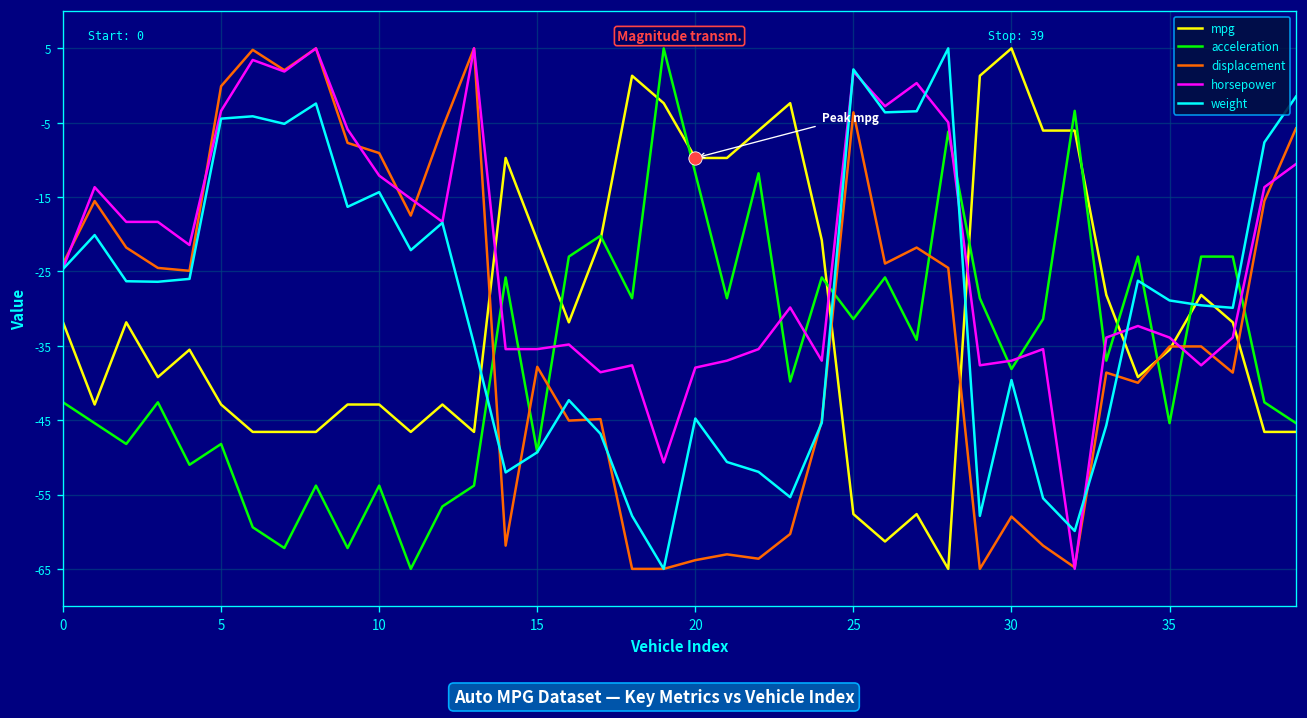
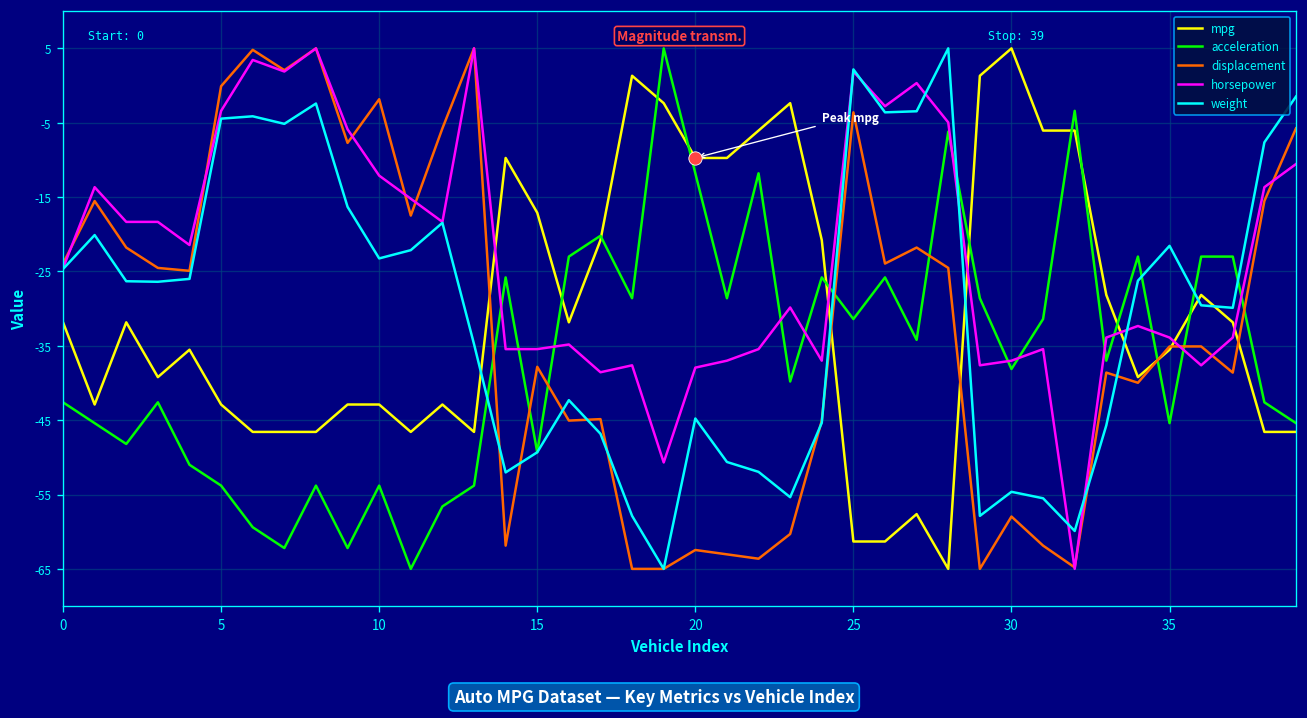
  {
    "mpg": {
      "0": -32,
      "5": -43,
      "10": -43,
-     "15": -21,
-     "25": -58,
+     "15": -17,
+     "25": -61,
      "35": -36
    },
    "acceleration": {
      "0": -43,
-     "5": -48,
+     "5": -54,
      "10": -54,
      "20": -12,
      "25": -31,
      "30": -38,
      "35": -45
    },
    "displacement": {
      "0": -24,
      "5": 0,
-     "10": -9,
+     "10": -2,
      "15": -38,
-     "20": -64,
+     "20": -62,
      "25": -4,
      "30": -58,
      "35": -35
    },
    "horsepower": {
      "5": -3,
      "10": -12,
      "15": -35,
      "20": -38,
      "30": -37,
      "35": -34
    },
    "weight": {
      "5": -4,
-     "10": -14,
+     "10": -23,
      "20": -45,
-     "30": -40,
-     "35": -29
+     "30": -55,
+     "35": -22
    }
  }
